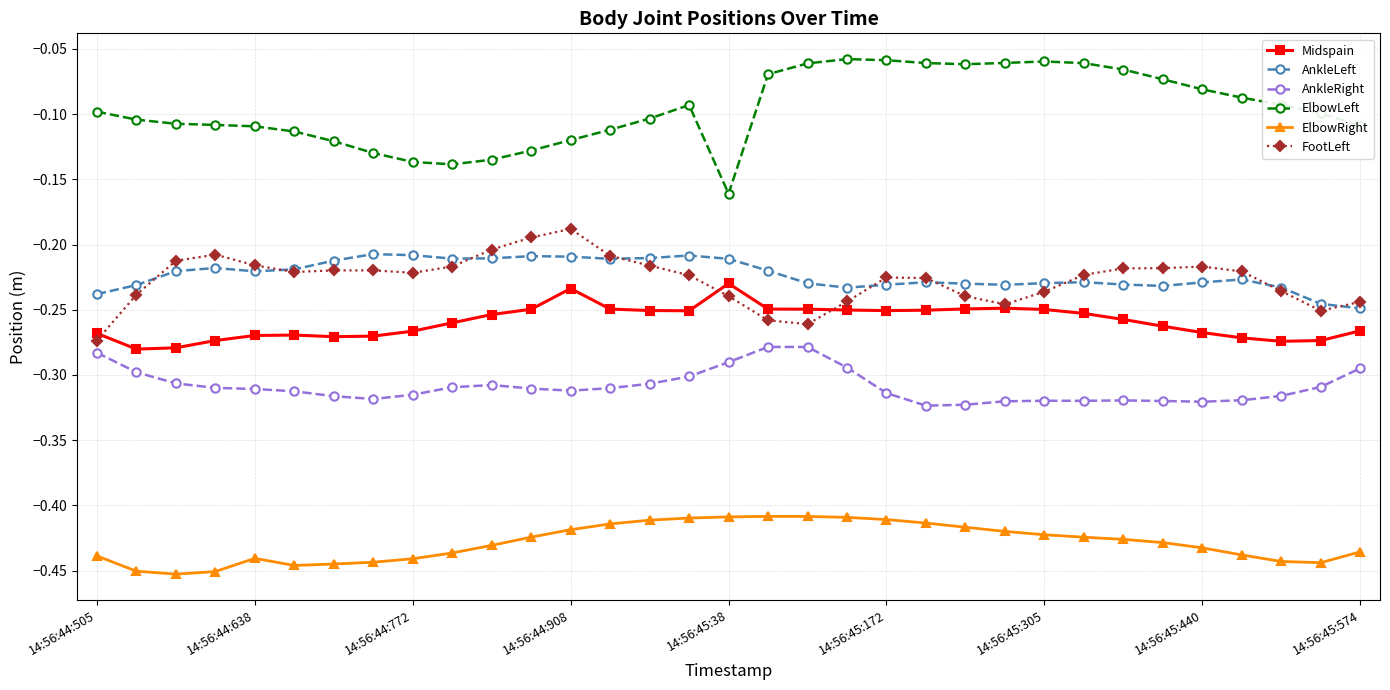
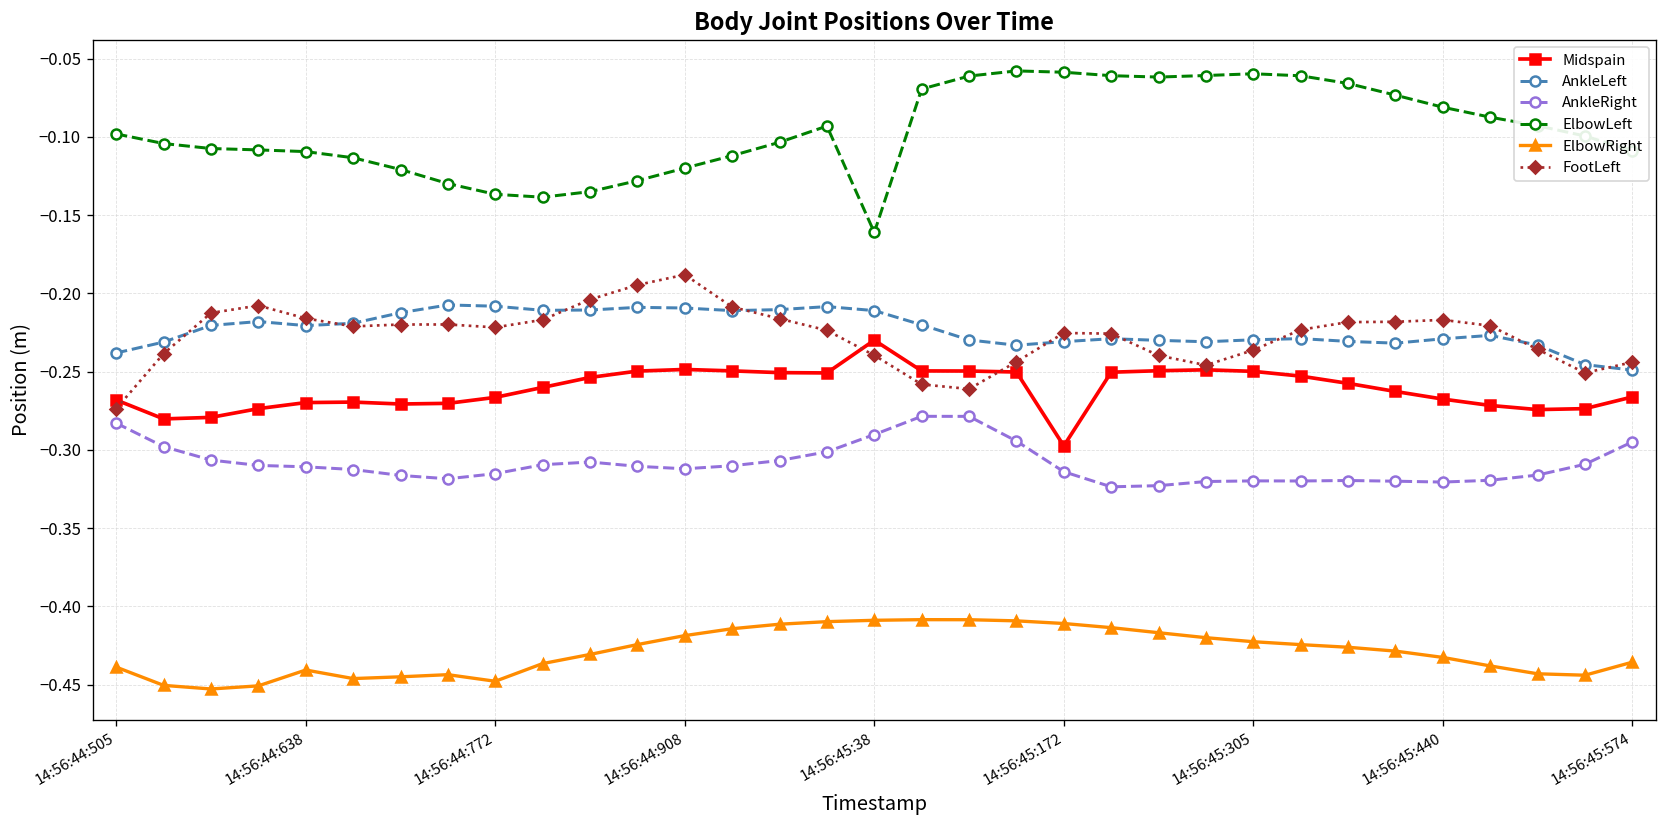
  {
    "Midspain": {
      "14:56:44:505": -0.268,
      "14:56:44:638": -0.270,
      "14:56:44:772": -0.266,
-     "14:56:44:908": -0.234,
+     "14:56:44:908": -0.249,
      "14:56:45:38": -0.230,
-     "14:56:45:172": -0.251,
+     "14:56:45:172": -0.297,
      "14:56:45:305": -0.250,
      "14:56:45:440": -0.267,
      "14:56:45:574": -0.266
    },
    "AnkleLeft": {
      "14:56:44:505": -0.238,
      "14:56:44:638": -0.221,
      "14:56:44:772": -0.208,
      "14:56:44:908": -0.209,
      "14:56:45:38": -0.211,
      "14:56:45:172": -0.231,
      "14:56:45:305": -0.230,
      "14:56:45:440": -0.229,
      "14:56:45:574": -0.249
    },
    "AnkleRight": {
      "14:56:44:505": -0.283,
      "14:56:44:638": -0.311,
      "14:56:44:772": -0.315,
      "14:56:44:908": -0.312,
      "14:56:45:38": -0.290,
      "14:56:45:172": -0.314,
      "14:56:45:305": -0.320,
      "14:56:45:440": -0.321,
      "14:56:45:574": -0.295
    },
    "ElbowLeft": {
      "14:56:44:505": -0.098,
      "14:56:44:638": -0.109,
      "14:56:44:772": -0.137,
      "14:56:44:908": -0.120,
      "14:56:45:38": -0.161,
      "14:56:45:172": -0.059,
      "14:56:45:305": -0.060,
      "14:56:45:440": -0.081
    },
    "ElbowRight": {
      "14:56:44:505": -0.439,
      "14:56:44:638": -0.441,
-     "14:56:44:772": -0.441,
+     "14:56:44:772": -0.448,
      "14:56:44:908": -0.419,
      "14:56:45:38": -0.409,
      "14:56:45:172": -0.411,
      "14:56:45:305": -0.423,
      "14:56:45:440": -0.433,
      "14:56:45:574": -0.436
    },
    "FootLeft": {
      "14:56:44:505": -0.274,
      "14:56:44:638": -0.216,
      "14:56:44:772": -0.222,
      "14:56:44:908": -0.188,
      "14:56:45:38": -0.240,
      "14:56:45:172": -0.225,
      "14:56:45:305": -0.236,
      "14:56:45:440": -0.217,
      "14:56:45:574": -0.244
    }
  }
